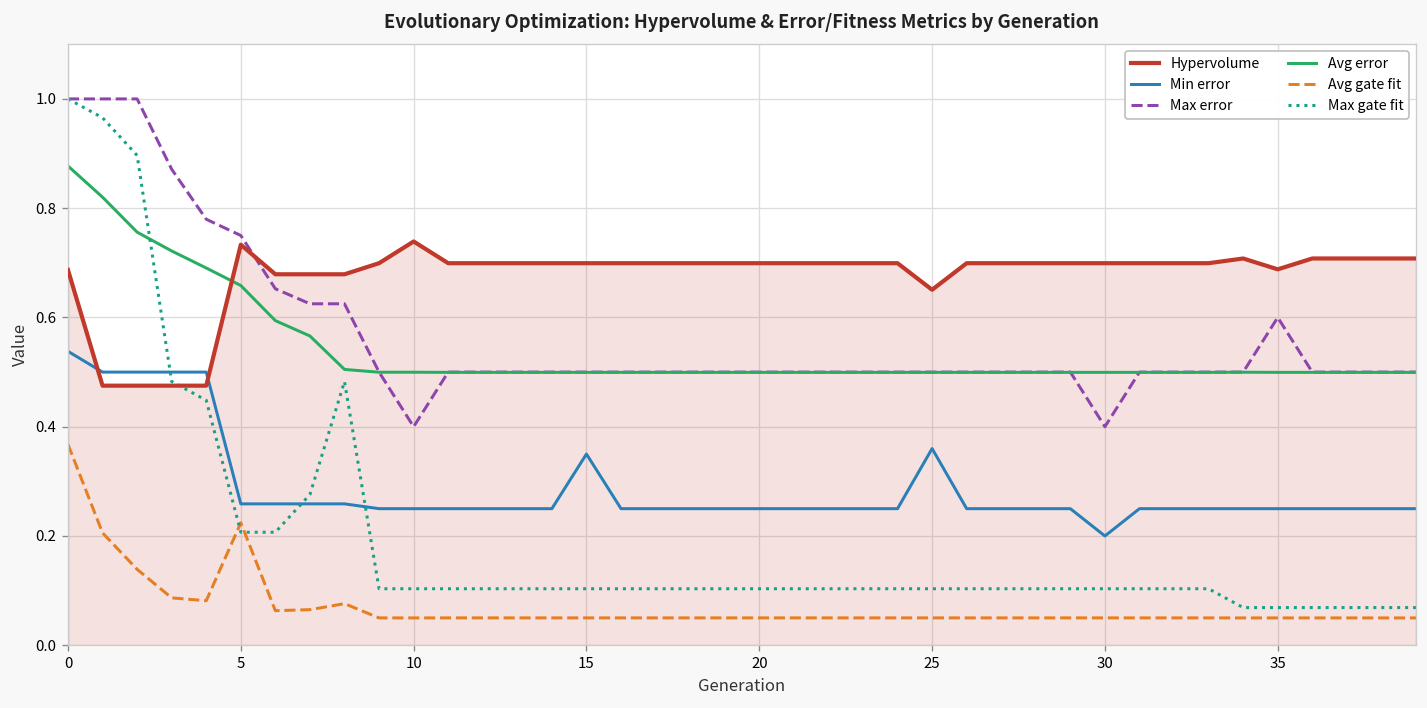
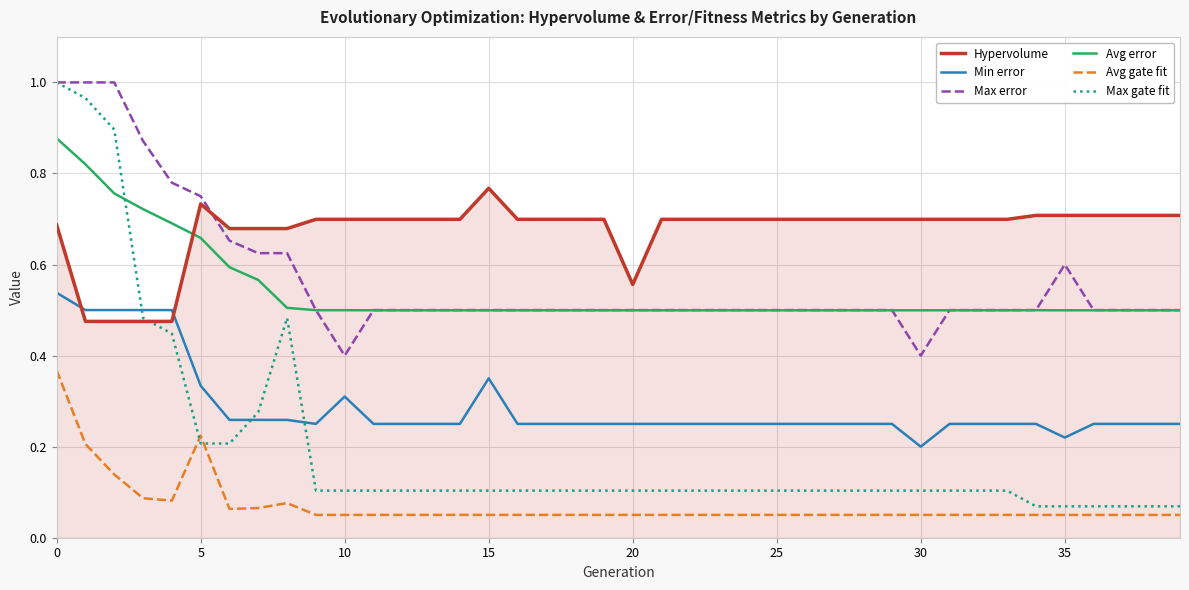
  {
    "Hypervolume": {
      "0": 0.69,
      "5": 0.73,
-     "10": 0.74,
-     "15": 0.70,
-     "20": 0.70,
-     "25": 0.65,
+     "10": 0.70,
+     "15": 0.77,
+     "20": 0.56,
+     "25": 0.70,
      "30": 0.70,
-     "35": 0.69
+     "35": 0.71
    },
    "Min error": {
      "0": 0.54,
-     "5": 0.26,
-     "10": 0.25,
+     "5": 0.33,
+     "10": 0.31,
      "15": 0.35,
      "20": 0.25,
-     "25": 0.36,
+     "25": 0.25,
      "30": 0.20,
-     "35": 0.25
+     "35": 0.22
    },
    "Max error": {
      "5": 0.75,
      "10": 0.40,
      "30": 0.40,
      "35": 0.60
    },
    "Avg gate fit": {
      "0": 0.37,
      "5": 0.22,
      "10": 0.05,
      "15": 0.05,
      "20": 0.05,
      "25": 0.05,
      "30": 0.05,
      "35": 0.05
    }
  }
